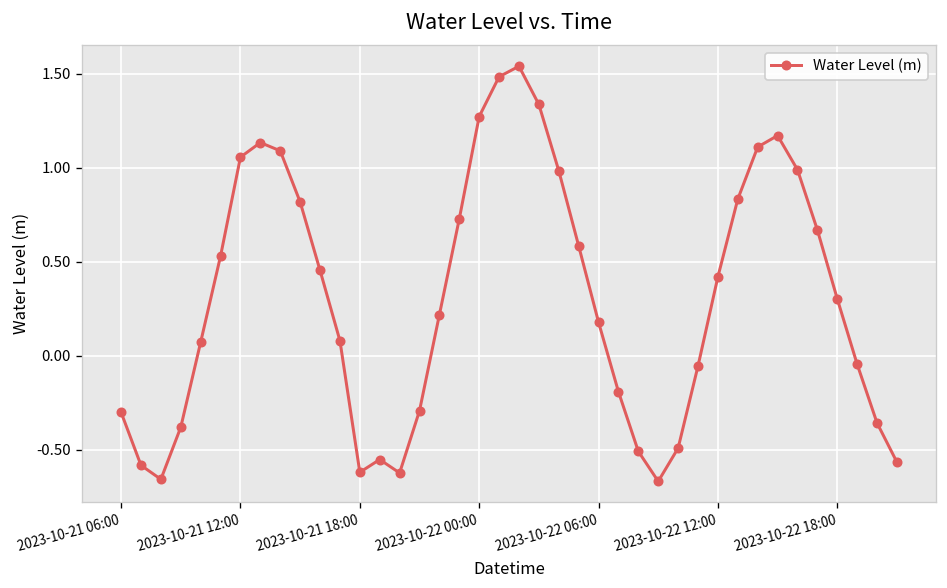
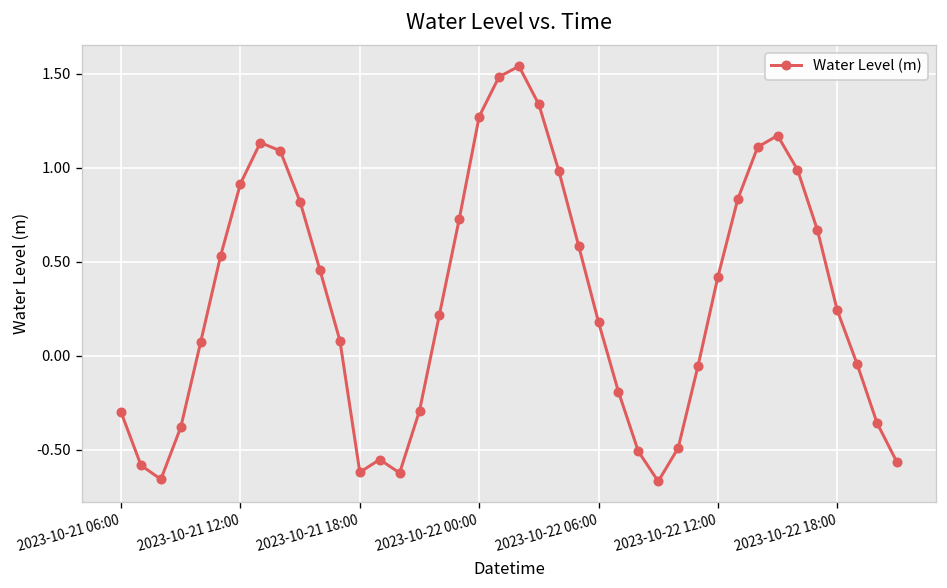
  {
    "2023-10-21 06:00": -0.30,
-   "2023-10-21 12:00": 1.06,
+   "2023-10-21 12:00": 0.91,
    "2023-10-21 18:00": -0.62,
    "2023-10-22 00:00": 1.27,
    "2023-10-22 06:00": 0.18,
    "2023-10-22 12:00": 0.42,
-   "2023-10-22 18:00": 0.30
+   "2023-10-22 18:00": 0.24
  }
